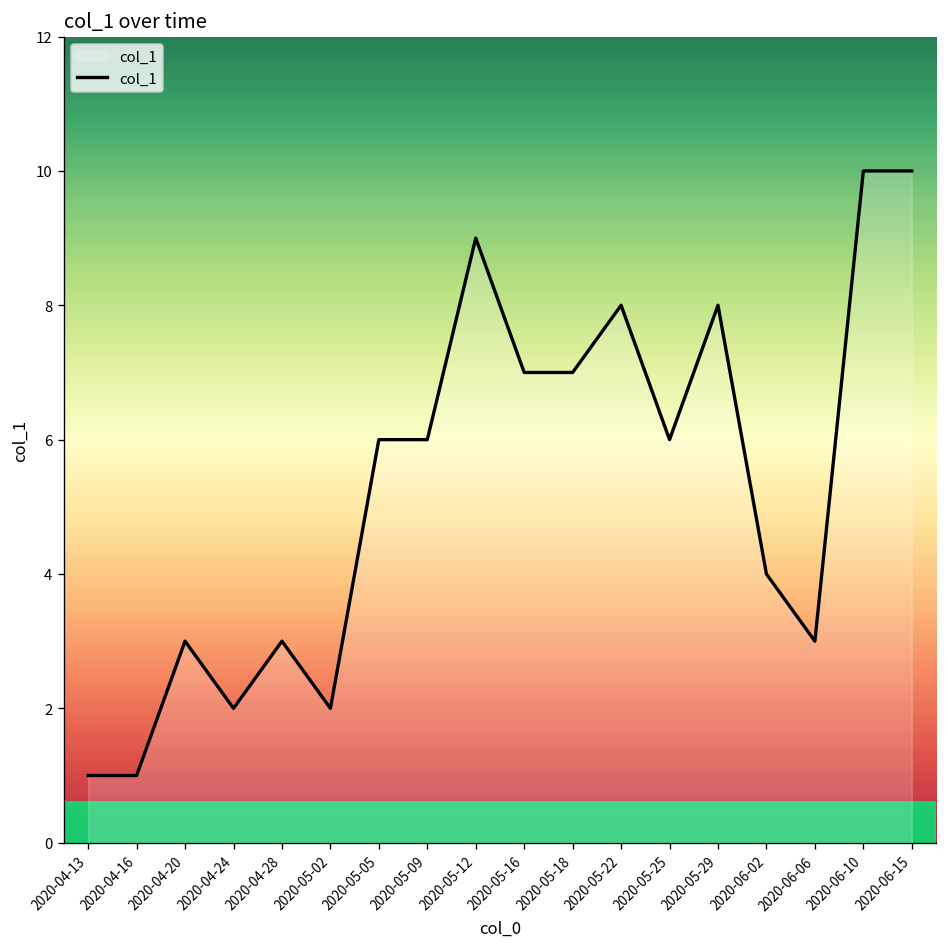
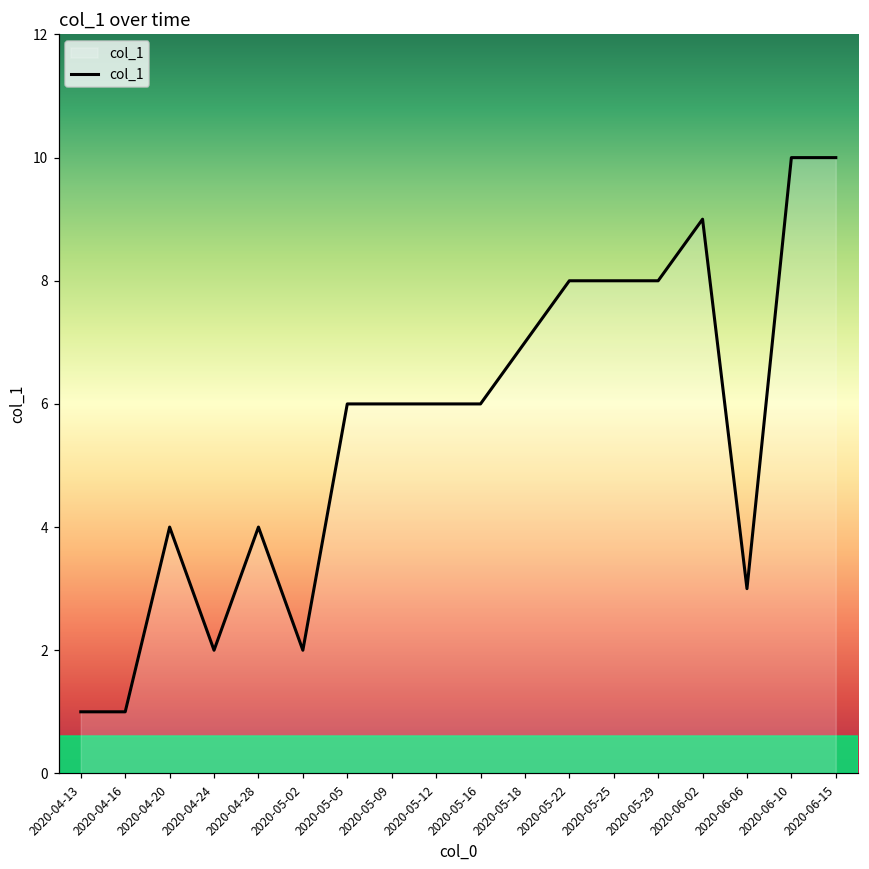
  {
    "2020-04-13": 1,
    "2020-04-16": 1,
-   "2020-04-20": 3,
+   "2020-04-20": 4,
    "2020-04-24": 2,
-   "2020-04-28": 3,
+   "2020-04-28": 4,
    "2020-05-02": 2,
    "2020-05-05": 6,
    "2020-05-09": 6,
-   "2020-05-12": 9,
-   "2020-05-16": 7,
+   "2020-05-12": 6,
+   "2020-05-16": 6,
    "2020-05-18": 7,
    "2020-05-22": 8,
-   "2020-05-25": 6,
+   "2020-05-25": 8,
    "2020-05-29": 8,
-   "2020-06-02": 4,
+   "2020-06-02": 9,
    "2020-06-06": 3,
    "2020-06-10": 10,
    "2020-06-15": 10
  }
